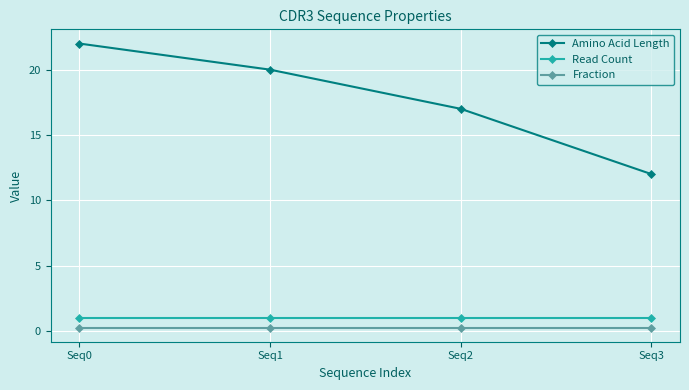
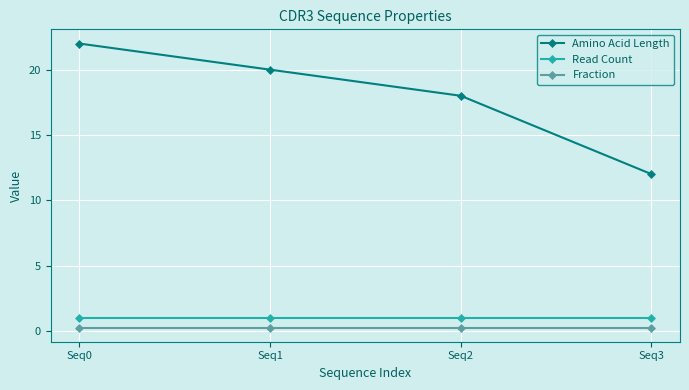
  {
    "Amino Acid Length": {
      "Seq0": 22,
      "Seq1": 20,
-     "Seq2": 17,
+     "Seq2": 18,
      "Seq3": 12
    },
    "Read Count": {
      "Seq0": 1,
      "Seq1": 1,
      "Seq2": 1,
      "Seq3": 1
    },
    "Fraction": {
      "Seq0": 0.3,
      "Seq1": 0.3,
      "Seq2": 0.3,
      "Seq3": 0.3
    }
  }
